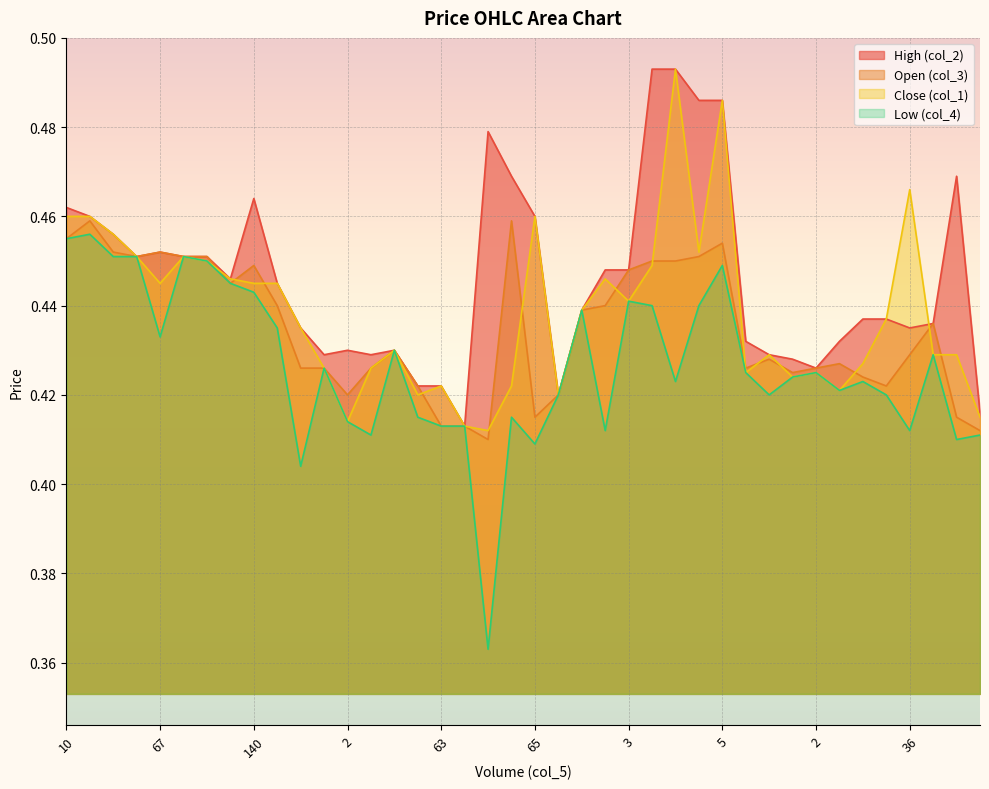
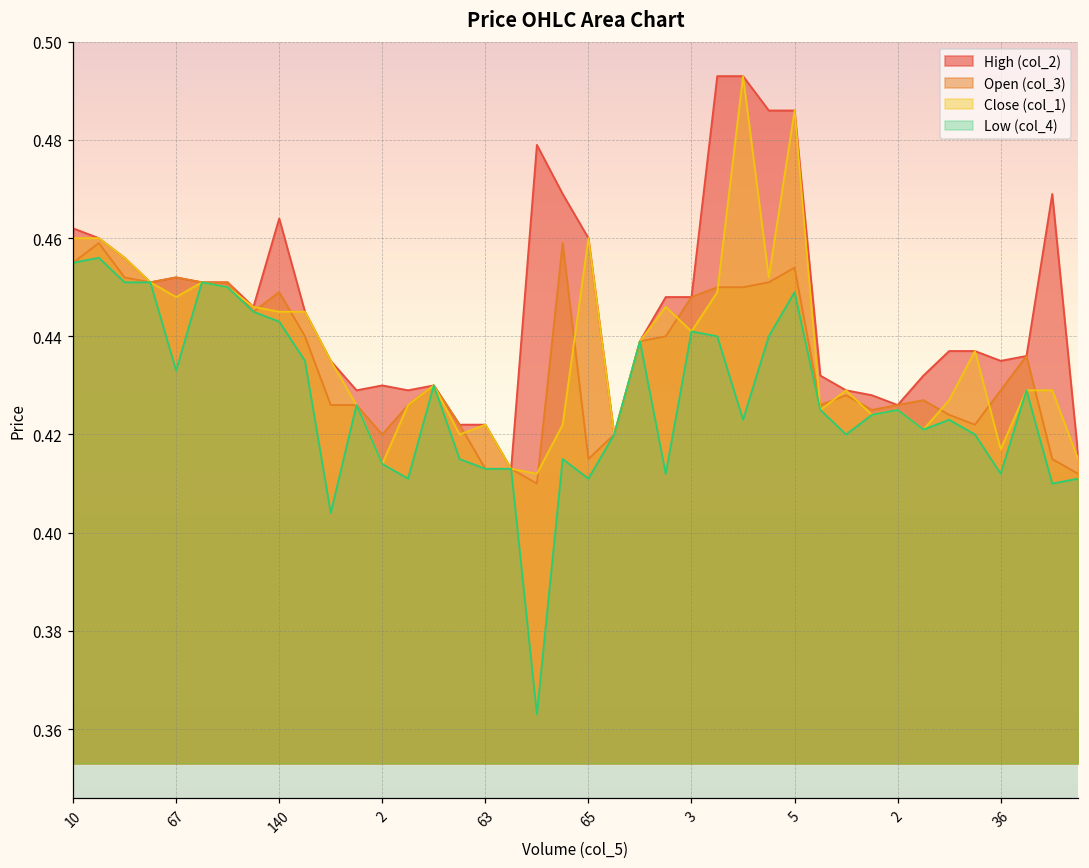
  {
    "Close (col_1)": {
-     "67": 0.445,
+     "67": 0.448,
      "140": 0.445,
-     "36": 0.466
+     "36": 0.417
    },
    "Low (col_4)": {
      "67": 0.433,
      "140": 0.443,
-     "65": 0.409,
+     "65": 0.411,
      "36": 0.412
    }
  }
